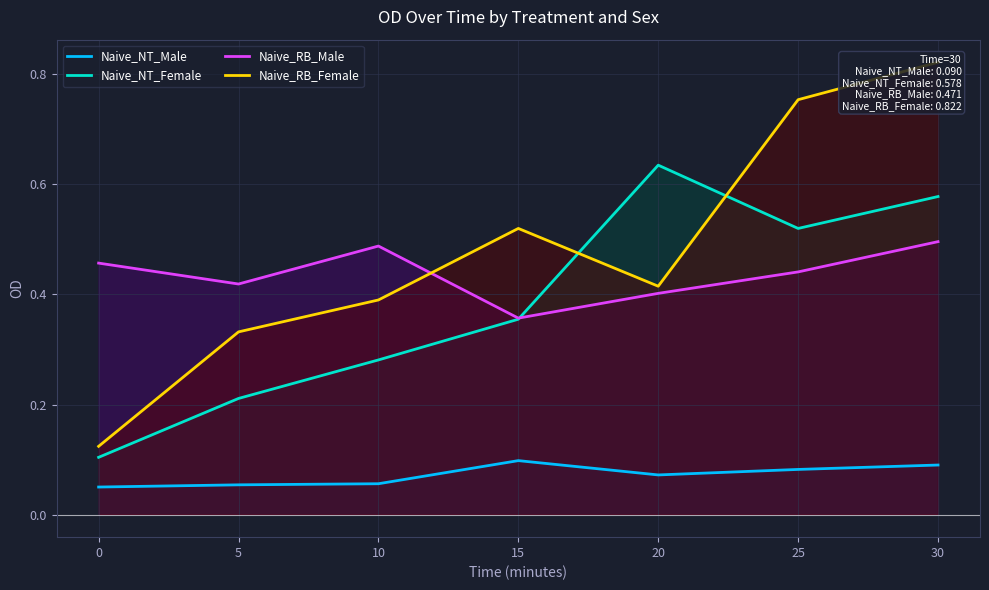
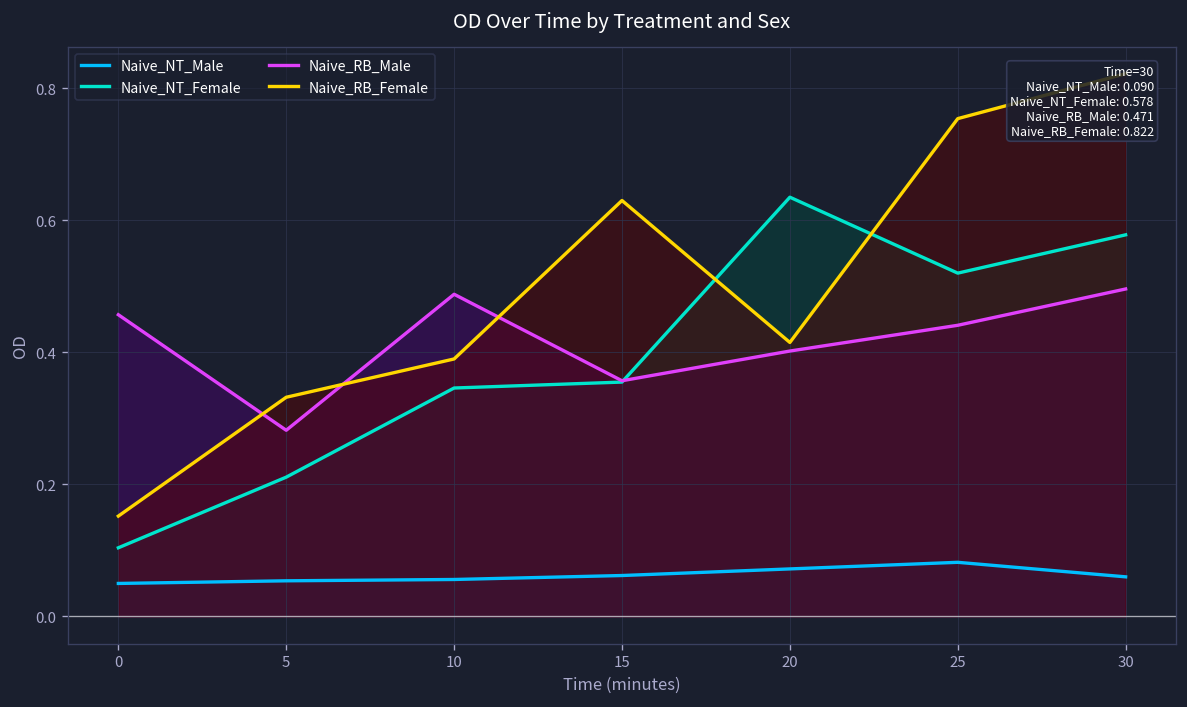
  {
    "Naive_NT_Male": {
      "0": 0.05,
      "5": 0.05,
      "10": 0.06,
-     "15": 0.10,
+     "15": 0.06,
      "20": 0.07,
      "25": 0.08,
-     "30": 0.09
+     "30": 0.06
    },
    "Naive_NT_Female": {
      "0": 0.10,
      "5": 0.21,
-     "10": 0.28,
+     "10": 0.35,
      "20": 0.64,
      "25": 0.52,
      "30": 0.58
    },
    "Naive_RB_Male": {
      "0": 0.46,
-     "5": 0.42,
+     "5": 0.28,
      "10": 0.49,
      "20": 0.40,
      "25": 0.44,
      "30": 0.50
    },
    "Naive_RB_Female": {
-     "0": 0.12,
+     "0": 0.15,
      "5": 0.33,
      "10": 0.39,
-     "15": 0.52,
+     "15": 0.63,
      "20": 0.42,
      "25": 0.75
    }
  }
